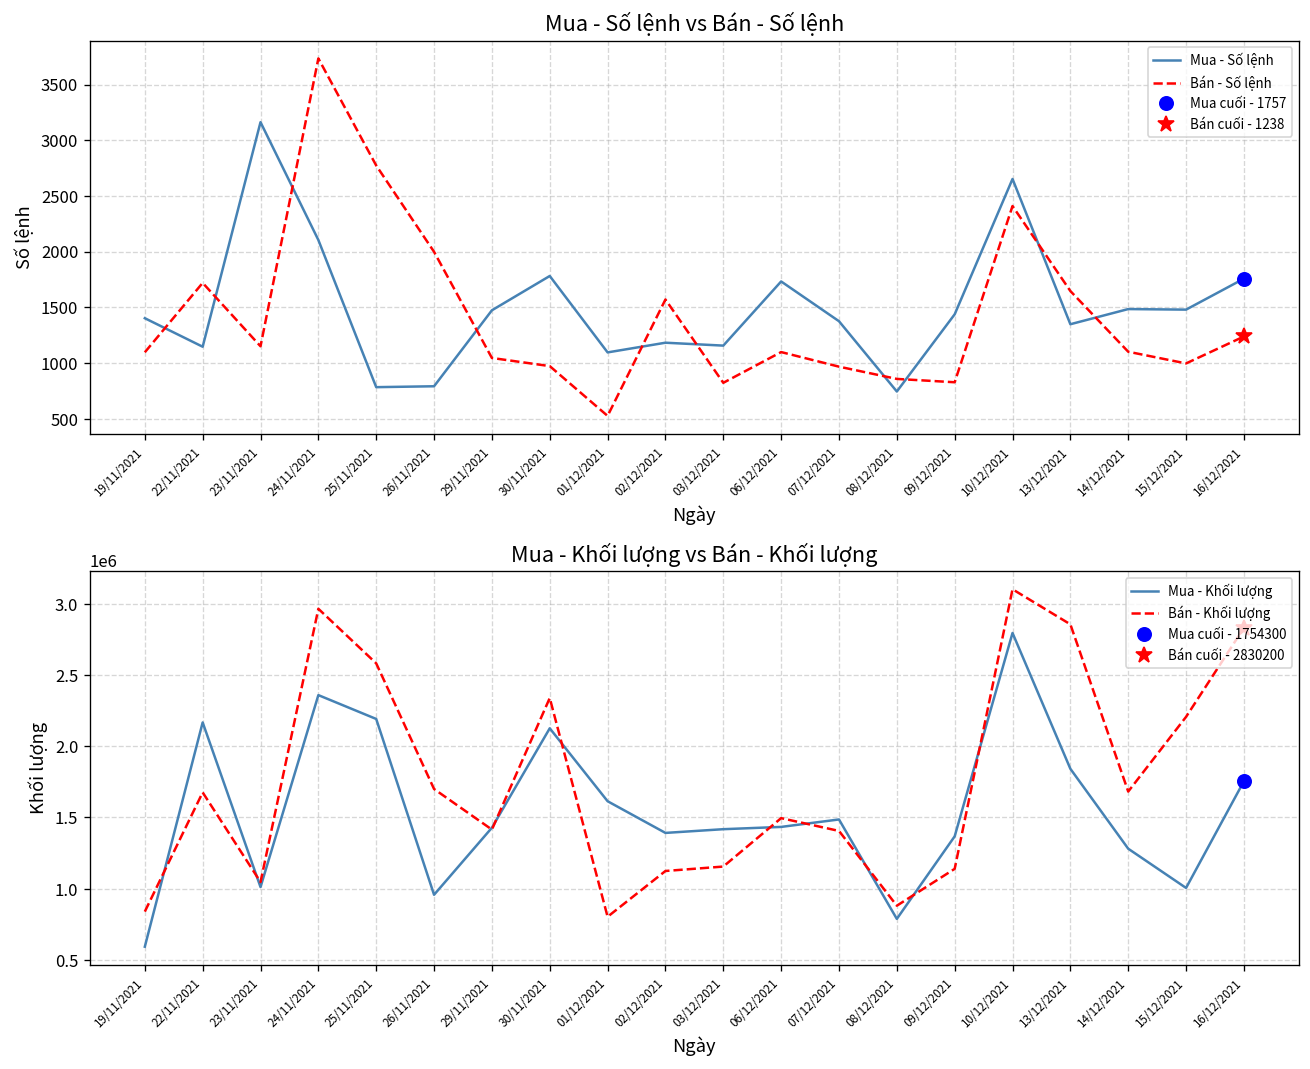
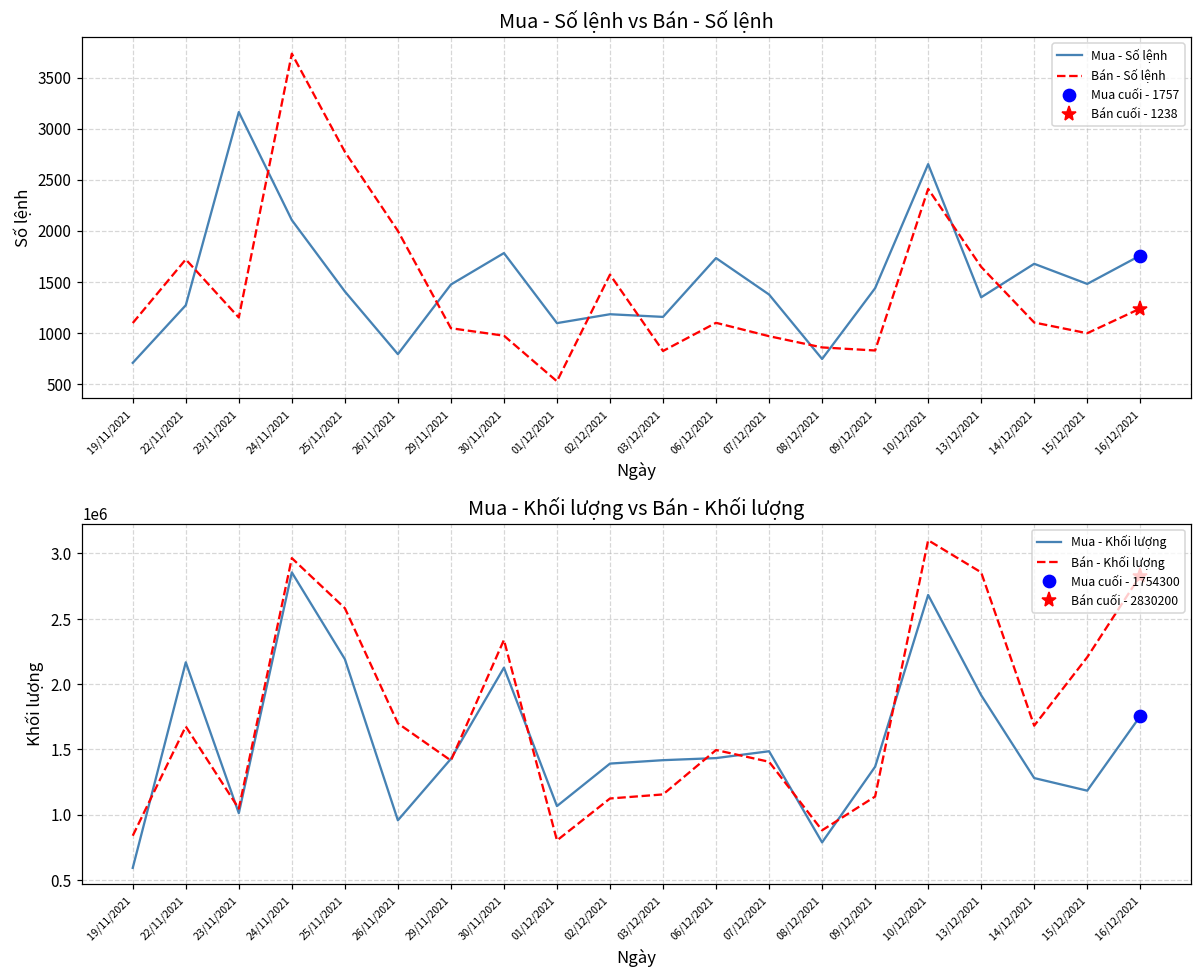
  {
    "Mua - Số lệnh vs Bán - Số lệnh": {
      "Mua - Số lệnh": {
-       "19/11/2021": 1400,
-       "22/11/2021": 1100,
+       "19/11/2021": 700,
+       "22/11/2021": 1300,
        "23/11/2021": 3200,
        "24/11/2021": 2100,
-       "25/11/2021": 800,
+       "25/11/2021": 1400,
        "26/11/2021": 800,
        "29/11/2021": 1500,
        "30/11/2021": 1800,
        "01/12/2021": 1100,
        "02/12/2021": 1200,
        "03/12/2021": 1200,
        "06/12/2021": 1700,
        "07/12/2021": 1400,
        "08/12/2021": 700,
        "09/12/2021": 1400,
        "10/12/2021": 2700,
        "13/12/2021": 1300,
-       "14/12/2021": 1500,
+       "14/12/2021": 1700,
        "15/12/2021": 1500
      }
    },
    "Mua - Khối lượng vs Bán - Khối lượng": {
      "Mua - Khối lượng": {
        "19/11/2021": 590000,
        "22/11/2021": 2170000,
        "23/11/2021": 1010000,
-       "24/11/2021": 2360000,
+       "24/11/2021": 2850000,
        "25/11/2021": 2190000,
        "26/11/2021": 960000,
        "30/11/2021": 2130000,
-       "01/12/2021": 1610000,
+       "01/12/2021": 1070000,
        "02/12/2021": 1390000,
        "03/12/2021": 1420000,
        "06/12/2021": 1430000,
        "07/12/2021": 1490000,
        "08/12/2021": 790000,
        "09/12/2021": 1370000,
-       "10/12/2021": 2790000,
-       "13/12/2021": 1840000,
+       "10/12/2021": 2680000,
+       "13/12/2021": 1910000,
        "14/12/2021": 1280000,
-       "15/12/2021": 1010000
+       "15/12/2021": 1180000
      }
    }
  }
